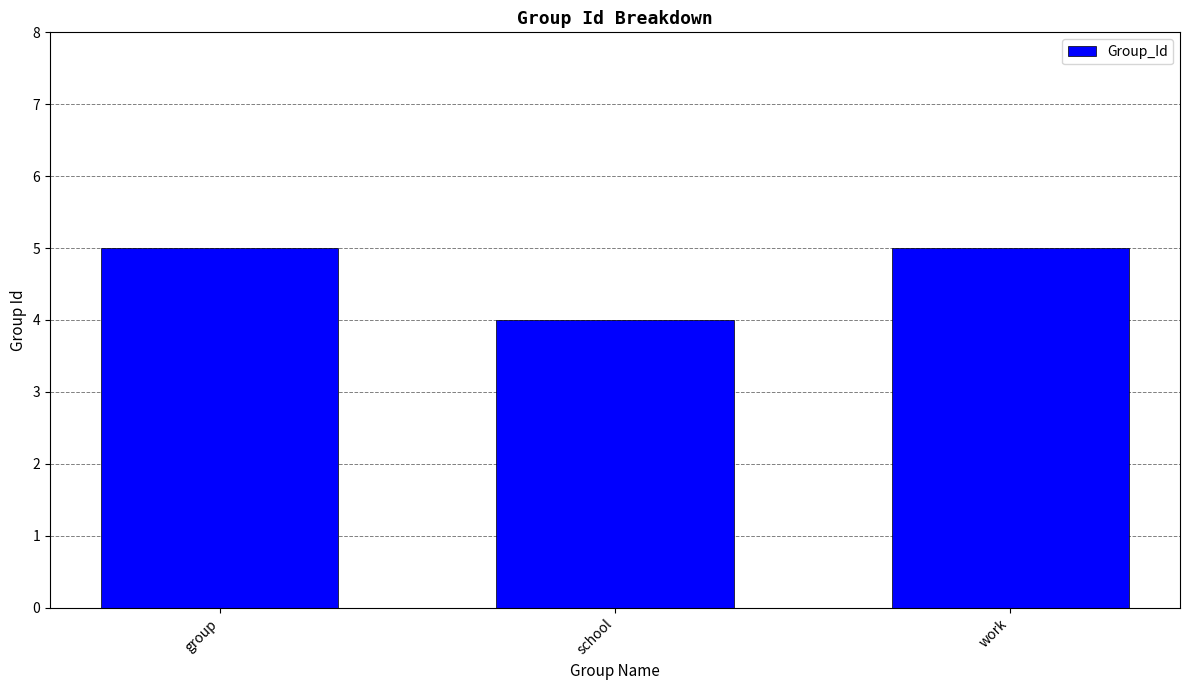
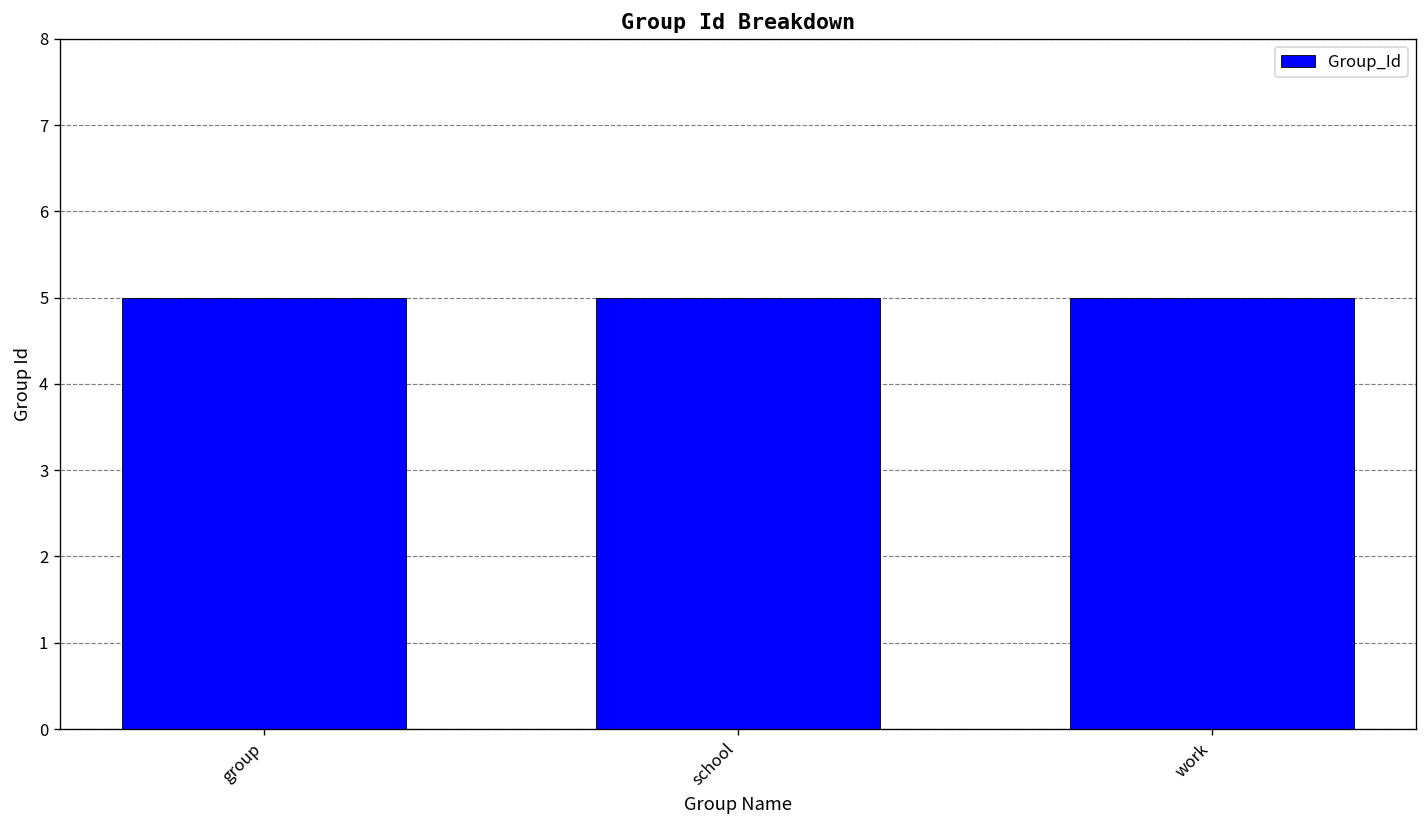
  {
    "group": 5,
-   "school": 4,
+   "school": 5,
    "work": 5
  }
